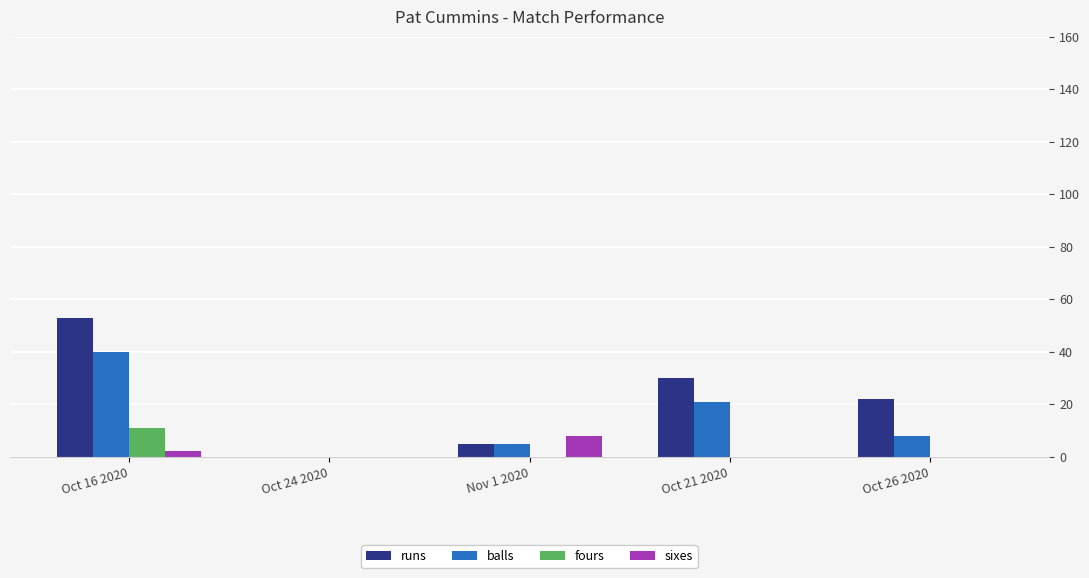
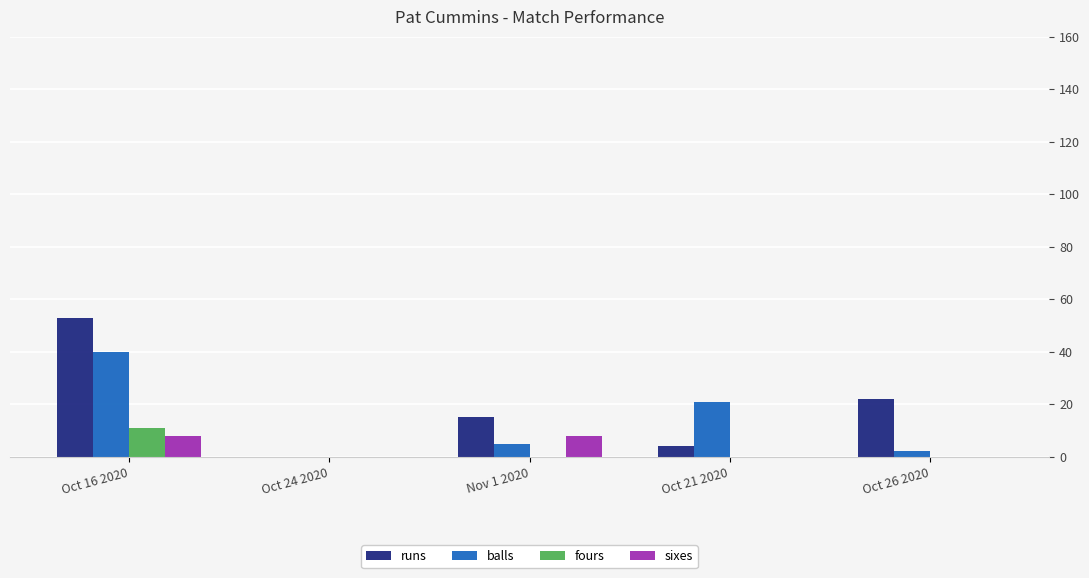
  {
    "runs": {
      "Oct 16 2020": 53,
      "Oct 24 2020": 0,
-     "Nov 1 2020": 5,
-     "Oct 21 2020": 30,
+     "Nov 1 2020": 15,
+     "Oct 21 2020": 4,
      "Oct 26 2020": 22
    },
    "balls": {
      "Oct 16 2020": 40,
      "Oct 24 2020": 0,
      "Nov 1 2020": 5,
      "Oct 21 2020": 21,
-     "Oct 26 2020": 8
+     "Oct 26 2020": 2
    },
    "fours": {
      "Oct 16 2020": 11,
      "Oct 24 2020": 0,
      "Nov 1 2020": 0,
      "Oct 21 2020": 0,
      "Oct 26 2020": 0
    },
    "sixes": {
-     "Oct 16 2020": 2,
+     "Oct 16 2020": 8,
      "Oct 24 2020": 0,
      "Nov 1 2020": 8,
      "Oct 21 2020": 0,
      "Oct 26 2020": 0
    }
  }
